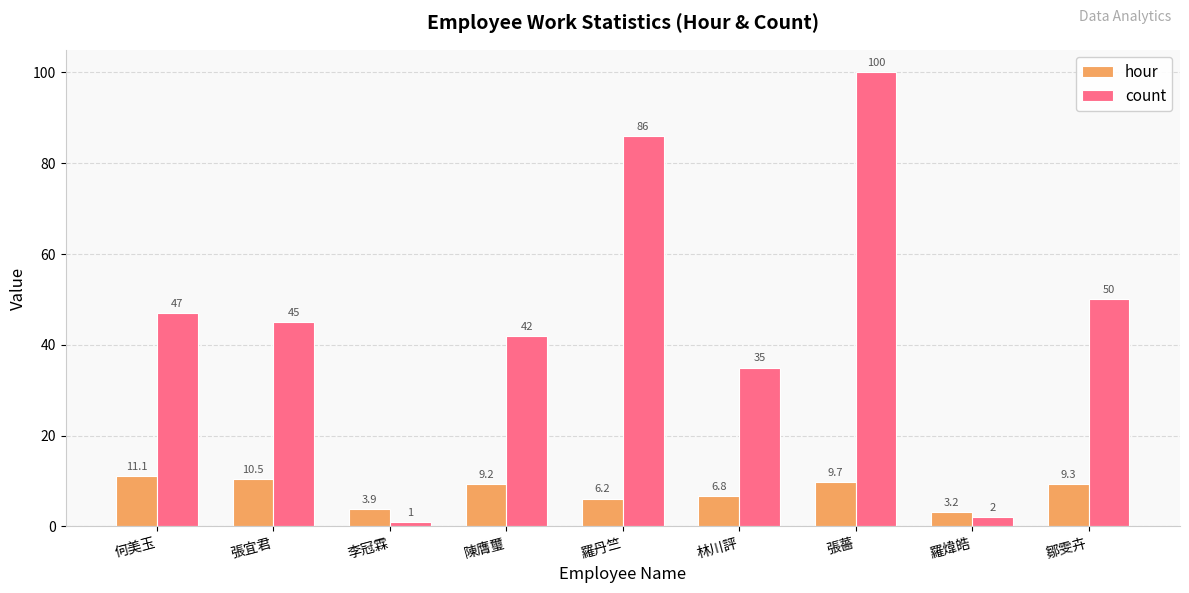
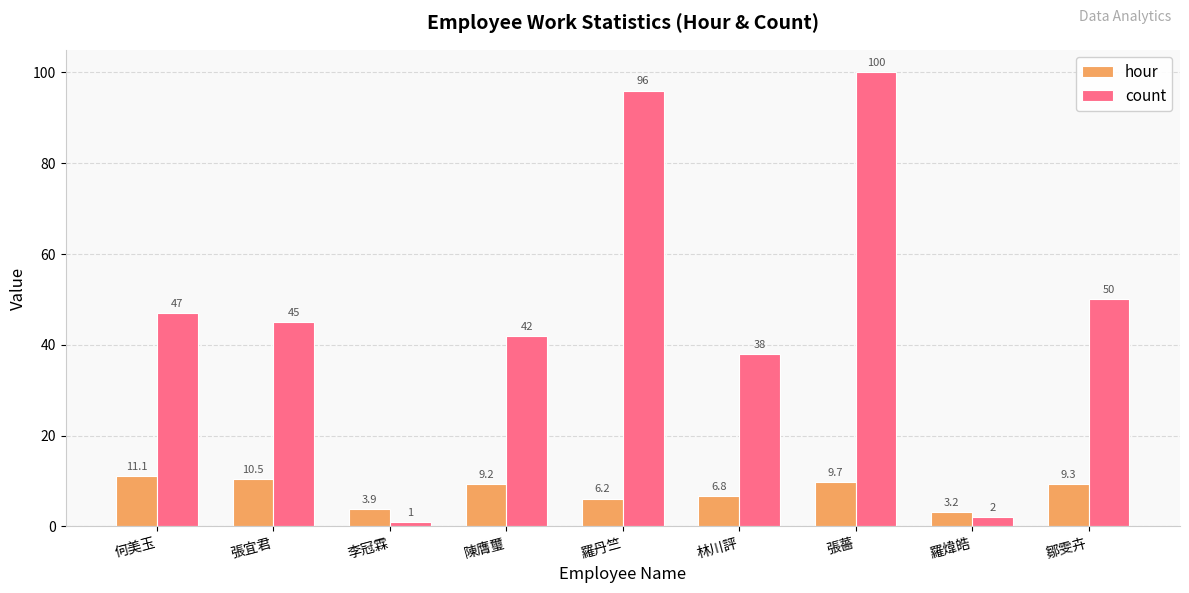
  {
    "hour": {
      "何美玉": 11.1,
      "張宜君": 10.5,
      "李冠霖": 3.9,
      "陳膺璽": 9.2,
      "羅丹竺": 6.2,
      "林川評": 6.8,
      "張薔": 9.7,
      "羅煒皓": 3.2,
      "鄒雯卉": 9.3
    },
    "count": {
      "何美玉": 47,
      "張宜君": 45,
      "李冠霖": 1,
      "陳膺璽": 42,
-     "羅丹竺": 86,
-     "林川評": 35,
+     "羅丹竺": 96,
+     "林川評": 38,
      "張薔": 100,
      "羅煒皓": 2,
      "鄒雯卉": 50
    }
  }
